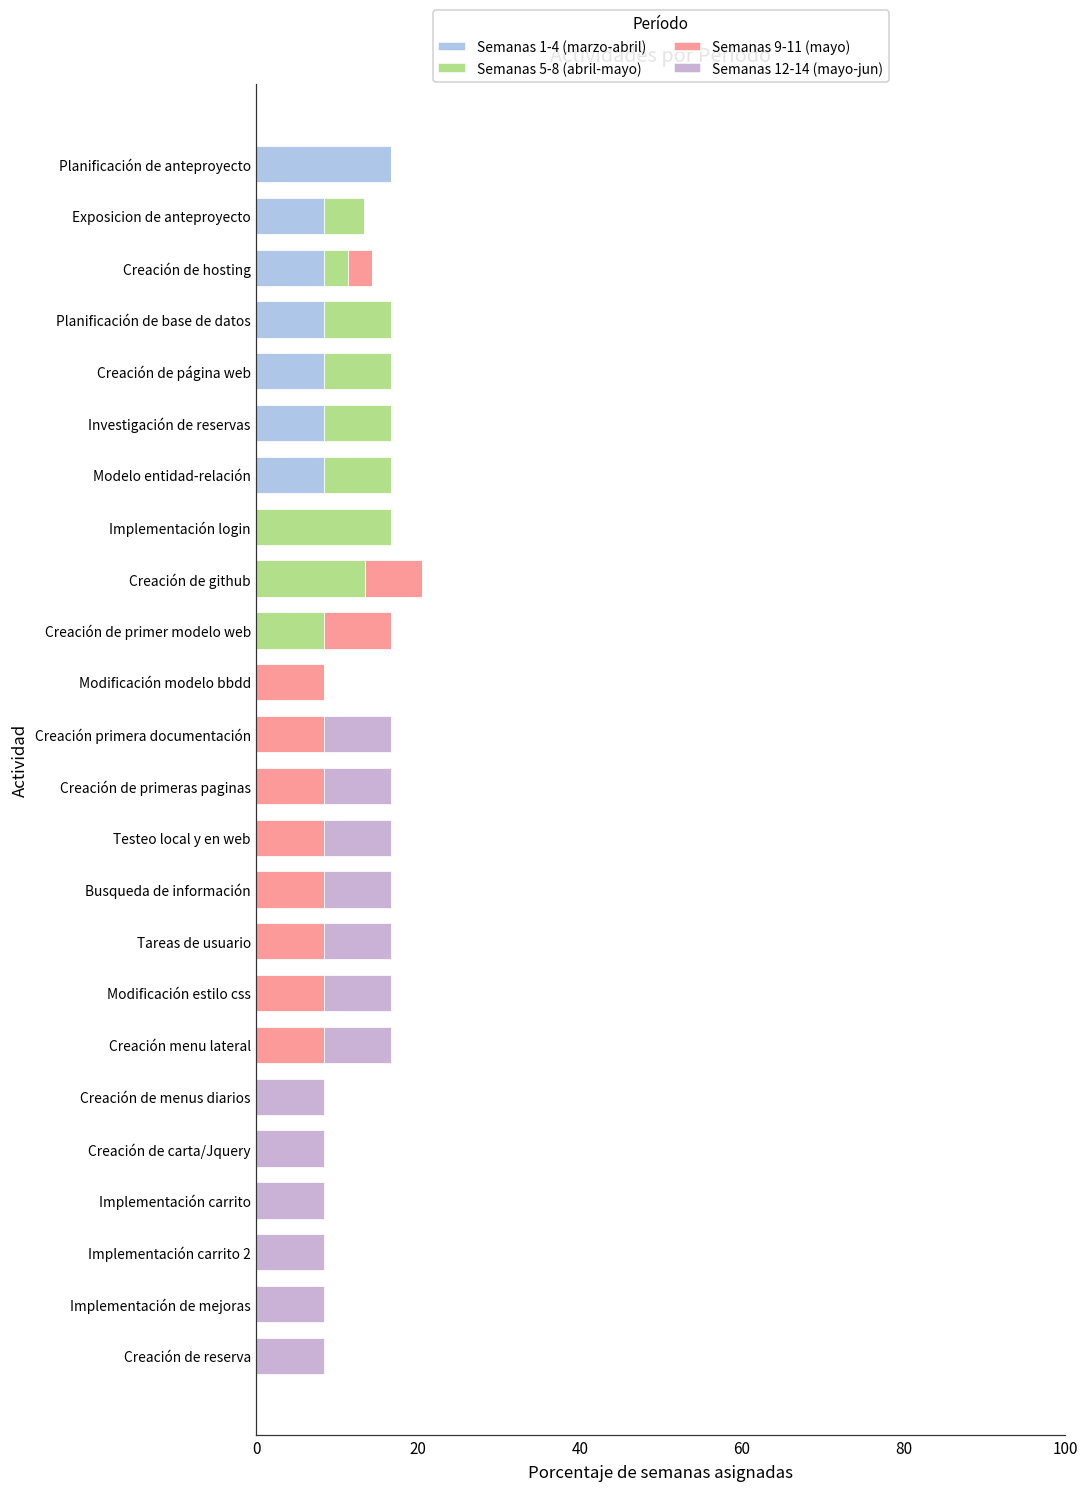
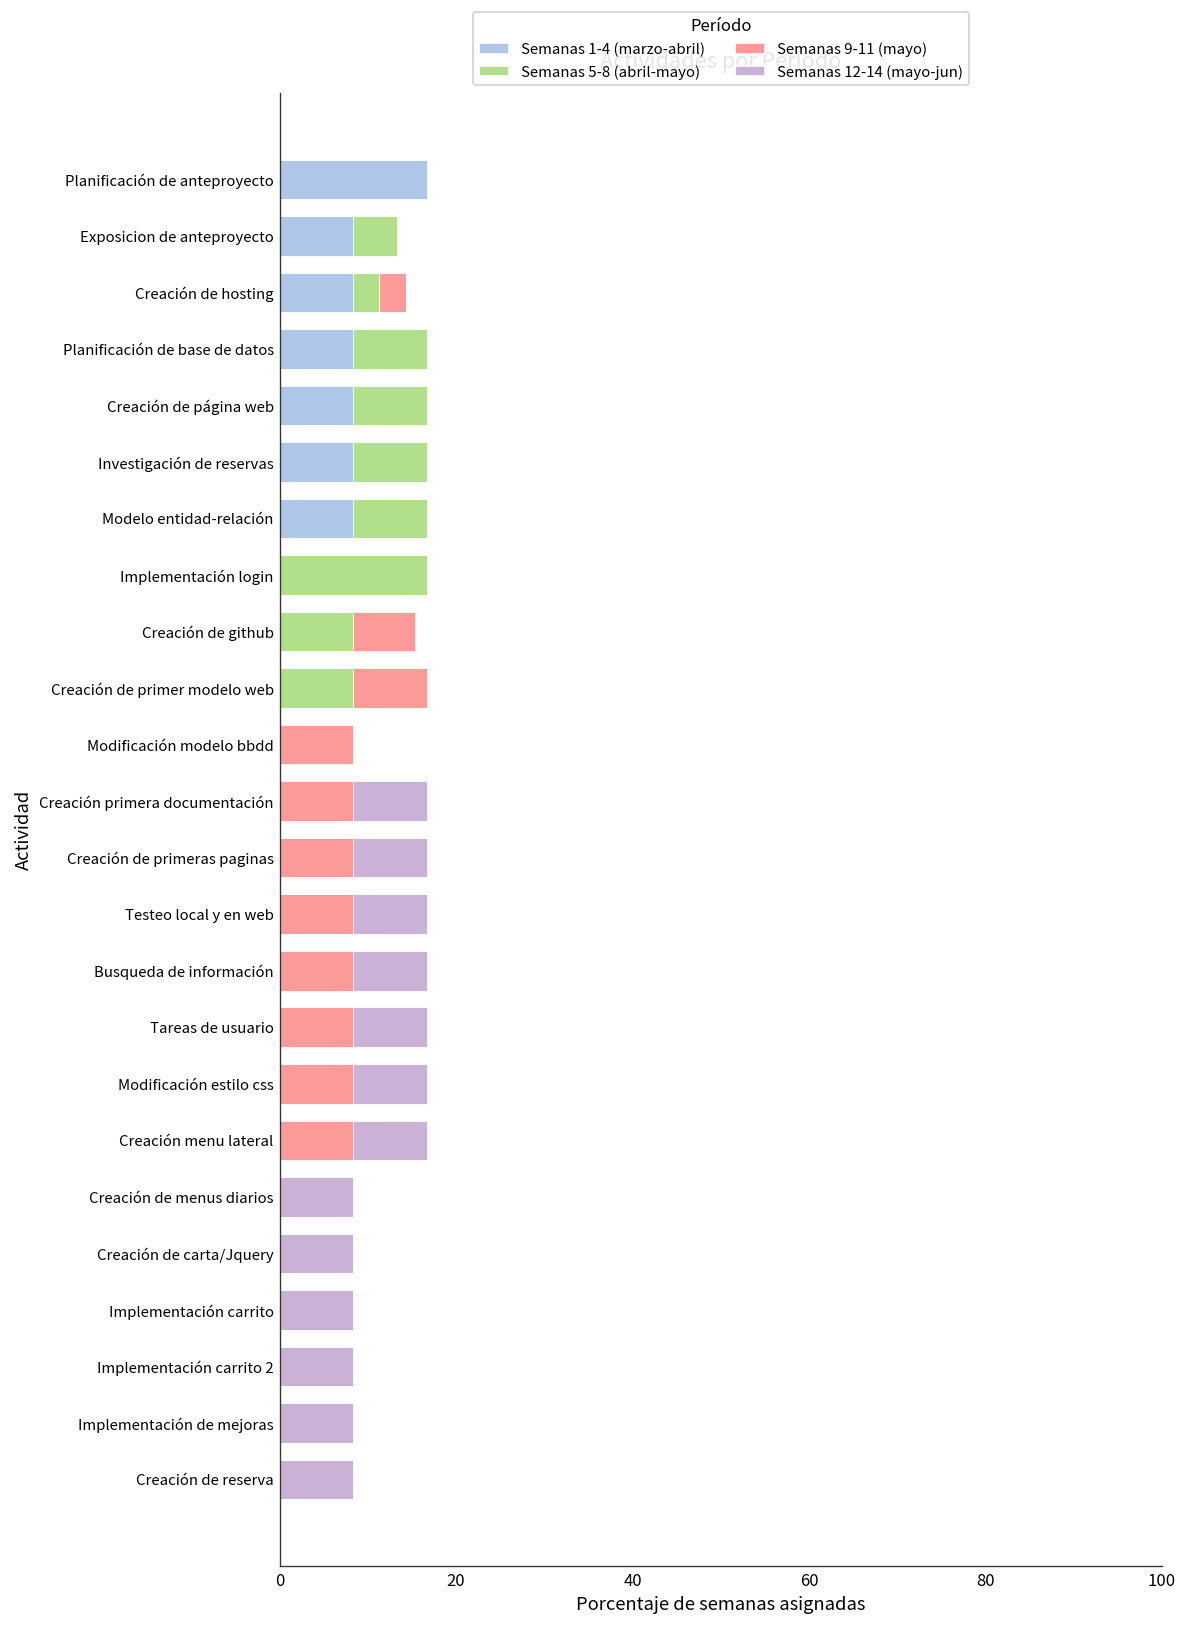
  {
    "Semanas 5-8 (abril-mayo)": {
      "Planificación de anteproyecto": 0,
      "Exposicion de anteproyecto": 5,
      "Creación de hosting": 3,
      "Planificación de base de datos": 8,
      "Creación de página web": 8,
      "Investigación de reservas": 8,
      "Modelo entidad-relación": 8,
      "Implementación login": 17,
-     "Creación de github": 13,
+     "Creación de github": 8,
      "Creación de primer modelo web": 8,
      "Modificación modelo bbdd": 0,
      "Creación primera documentación": 0,
      "Creación de primeras paginas": 0,
      "Testeo local y en web": 0,
      "Busqueda de información": 0,
      "Tareas de usuario": 0,
      "Modificación estilo css": 0,
      "Creación menu lateral": 0,
      "Creación de menus diarios": 0,
      "Creación de carta/Jquery": 0,
      "Implementación carrito": 0,
      "Implementación carrito 2": 0,
      "Implementación de mejoras": 0,
      "Creación de reserva": 0
    },
    "Semanas 9-11 (mayo)": {
      "Planificación de anteproyecto": 0,
      "Exposicion de anteproyecto": 0,
      "Creación de hosting": 3,
      "Planificación de base de datos": 0,
      "Creación de página web": 0,
      "Investigación de reservas": 0,
      "Modelo entidad-relación": 0,
      "Implementación login": 0,
      "Creación de github": 7,
      "Creación de primer modelo web": 8,
      "Modificación modelo bbdd": 8,
      "Creación primera documentación": 8,
      "Creación de primeras paginas": 8,
      "Testeo local y en web": 8,
      "Busqueda de información": 8,
      "Tareas de usuario": 8,
      "Modificación estilo css": 8,
      "Creación menu lateral": 8,
      "Creación de menus diarios": 0,
      "Creación de carta/Jquery": 0,
      "Implementación carrito": 0,
      "Implementación carrito 2": 0,
      "Implementación de mejoras": 0,
      "Creación de reserva": 0
    }
  }
